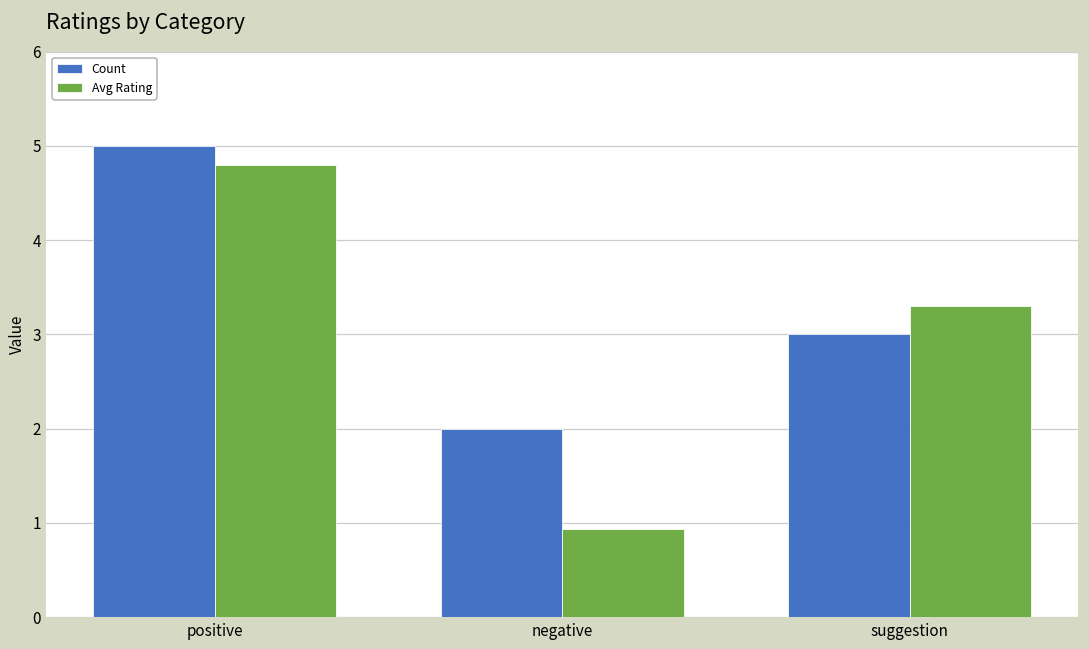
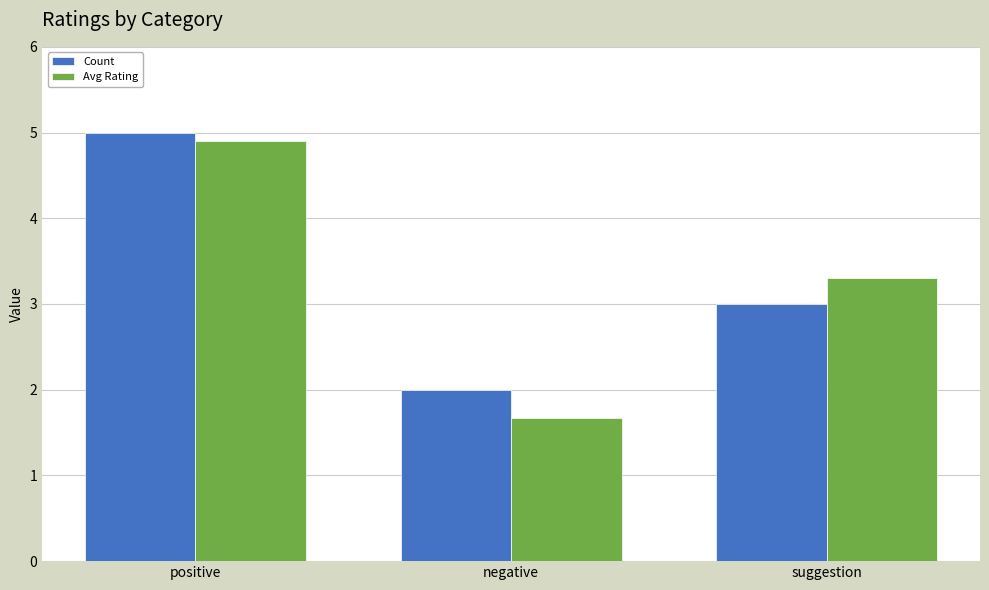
  {
    "Count": {
      "positive": 5.0,
      "negative": 2.0,
      "suggestion": 3.0
    },
    "Avg Rating": {
-     "positive": 4.8,
-     "negative": 0.9,
+     "positive": 4.9,
+     "negative": 1.7,
      "suggestion": 3.3
    }
  }
